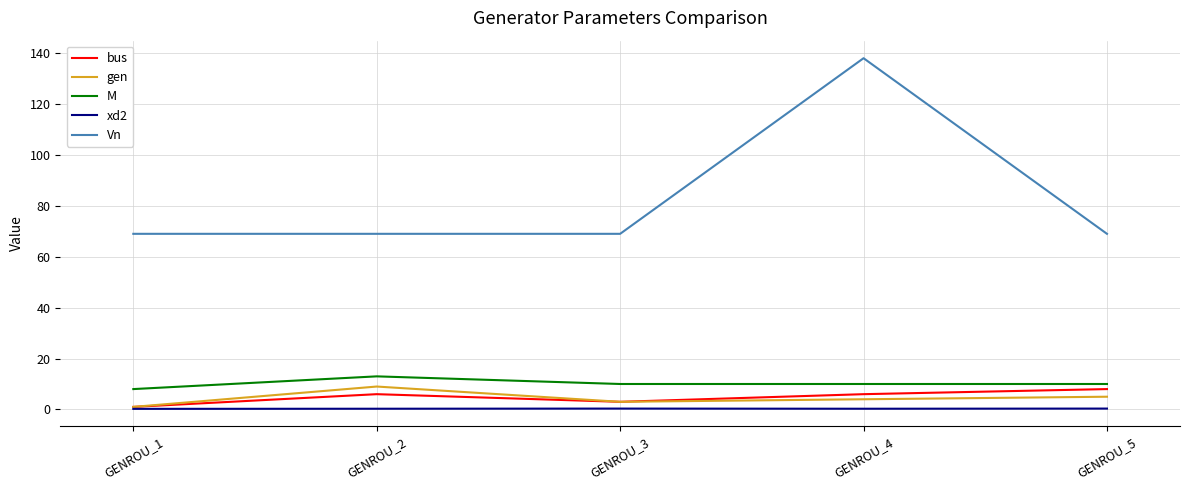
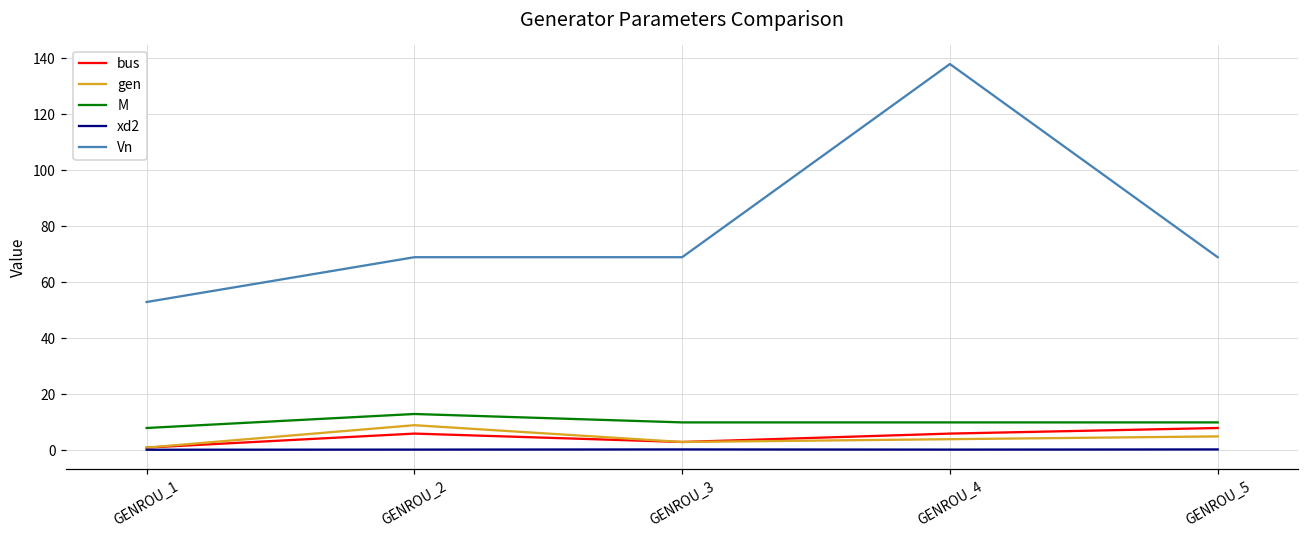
  {
    "bus": {
      "GENROU_2": 6,
      "GENROU_4": 6,
      "GENROU_5": 8
    },
    "gen": {
      "GENROU_2": 9,
      "GENROU_4": 4,
      "GENROU_5": 5
    },
    "M": {
      "GENROU_1": 8,
      "GENROU_2": 13,
      "GENROU_3": 10,
      "GENROU_4": 10,
      "GENROU_5": 10
    },
    "xd2": {
      "GENROU_2": 0,
      "GENROU_3": 0,
      "GENROU_4": 0,
      "GENROU_5": 0
    },
    "Vn": {
-     "GENROU_1": 69,
+     "GENROU_1": 53,
      "GENROU_2": 69,
      "GENROU_3": 69,
      "GENROU_4": 138,
      "GENROU_5": 69
    }
  }
